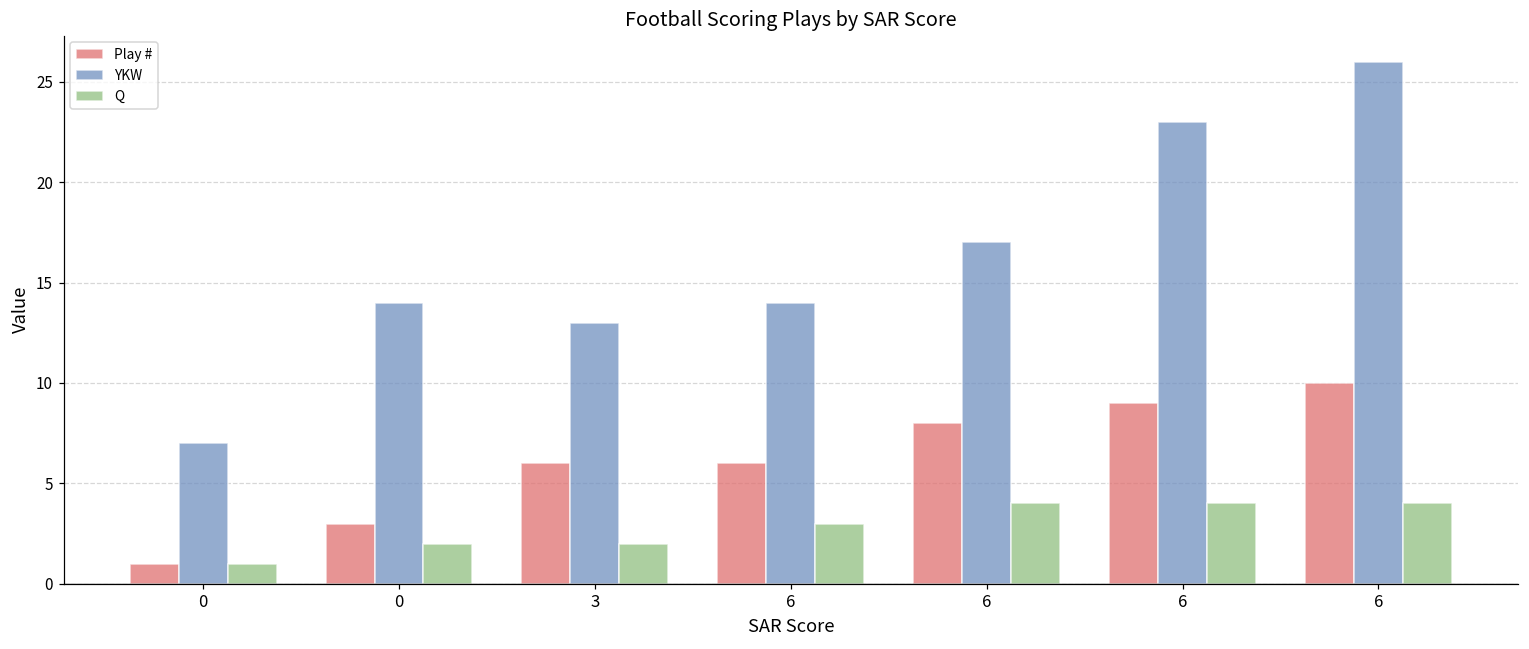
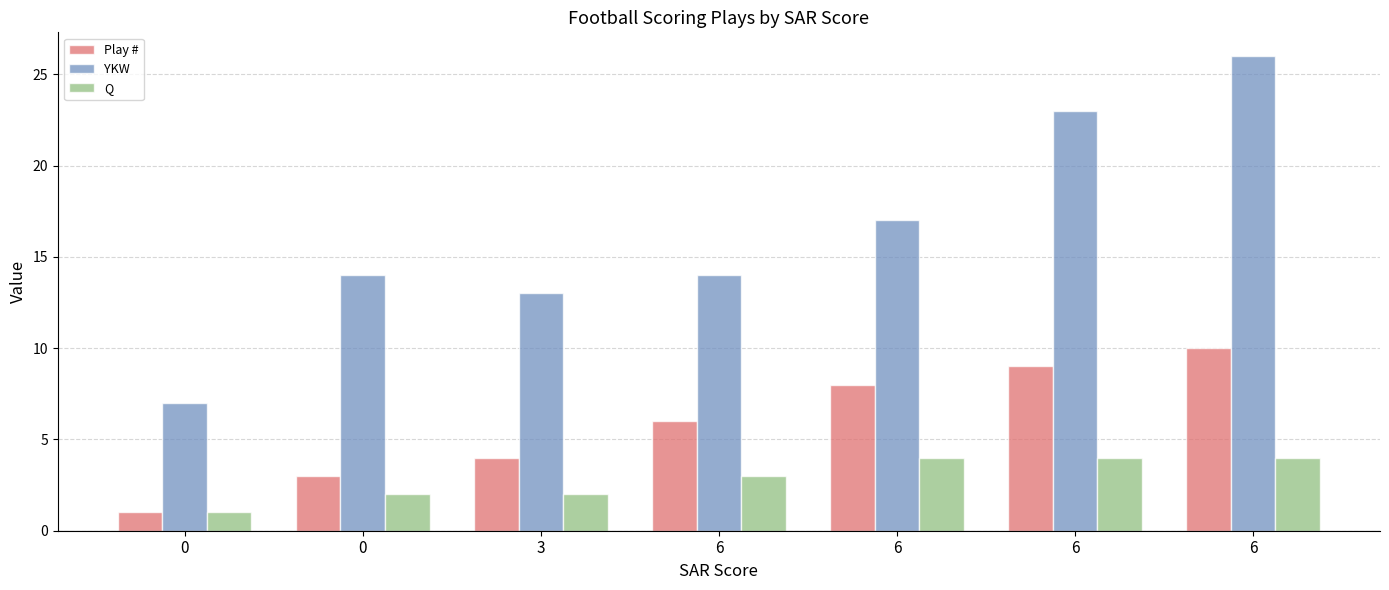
  {
    "Play #": {
-     "3": 6
+     "3": 4
    },
    "YKW": {
      "3": 13
    },
    "Q": {
      "3": 2
    }
  }
